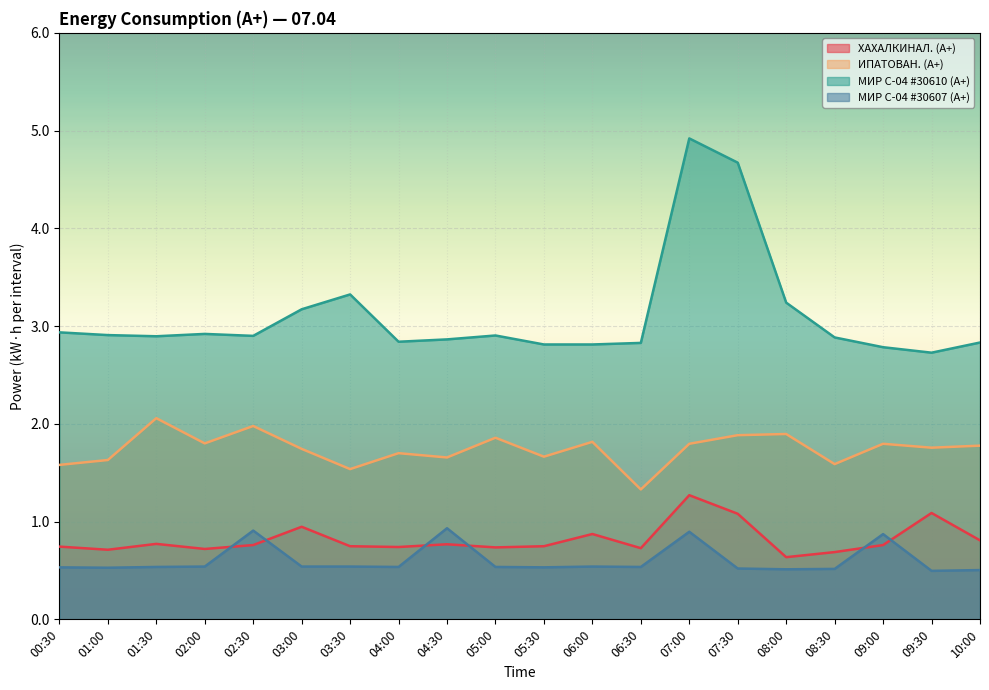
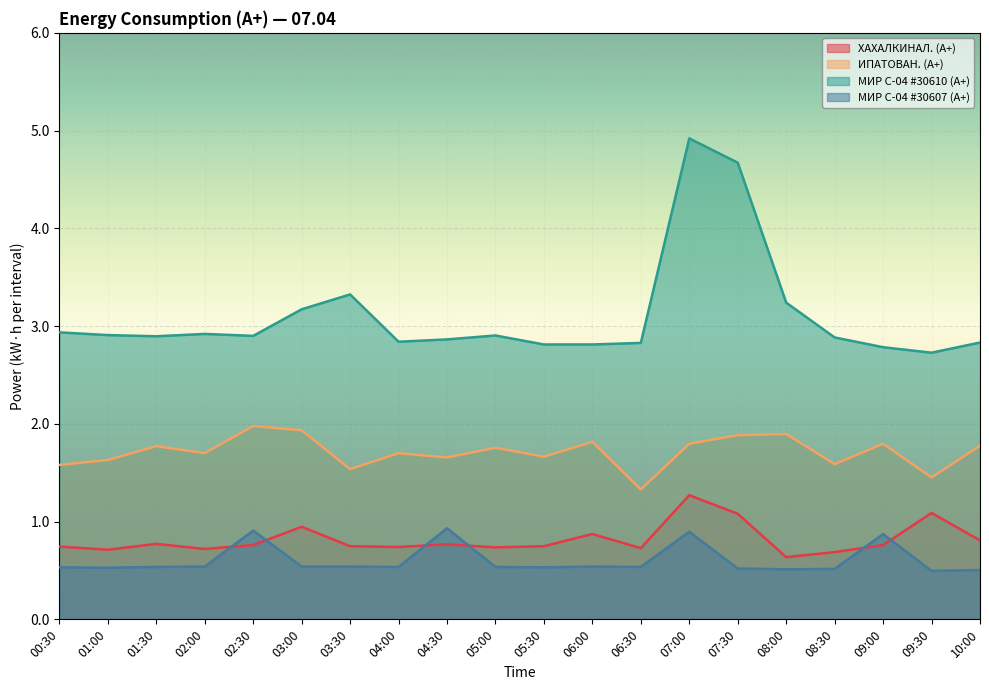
  {
    "ХАХАЛКИНАЛ. (А+)": {
      "00:30": 0.7,
      "01:00": 0.7,
      "01:30": 0.8,
      "02:00": 0.7,
      "02:30": 0.8,
      "03:00": 0.9,
      "03:30": 0.7,
      "04:00": 0.7,
      "04:30": 0.8,
      "05:00": 0.7,
      "05:30": 0.7,
      "06:00": 0.9,
      "06:30": 0.7,
      "07:00": 1.3,
      "07:30": 1.1,
      "08:00": 0.6,
      "08:30": 0.7,
      "09:00": 0.8,
      "09:30": 1.1,
      "10:00": 0.8
    },
    "ИПАТОВАН. (А+)": {
      "00:30": 1.6,
      "01:00": 1.6,
-     "01:30": 2.1,
-     "02:00": 1.8,
+     "01:30": 1.8,
+     "02:00": 1.7,
      "02:30": 2.0,
-     "03:00": 1.7,
+     "03:00": 1.9,
      "03:30": 1.5,
      "04:00": 1.7,
      "04:30": 1.7,
-     "05:00": 1.9,
+     "05:00": 1.8,
      "05:30": 1.7,
      "06:00": 1.8,
      "06:30": 1.3,
      "07:00": 1.8,
      "07:30": 1.9,
      "08:00": 1.9,
      "08:30": 1.6,
      "09:00": 1.8,
-     "09:30": 1.8,
+     "09:30": 1.5,
      "10:00": 1.8
    }
  }
